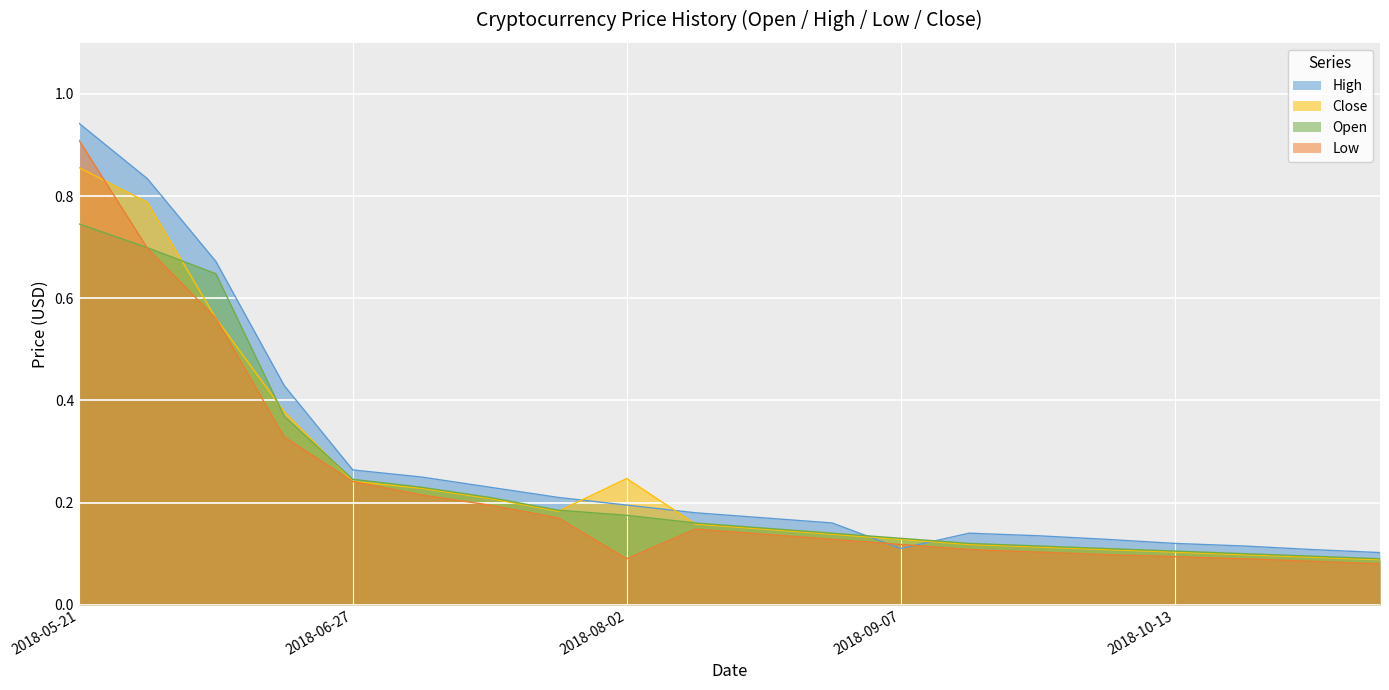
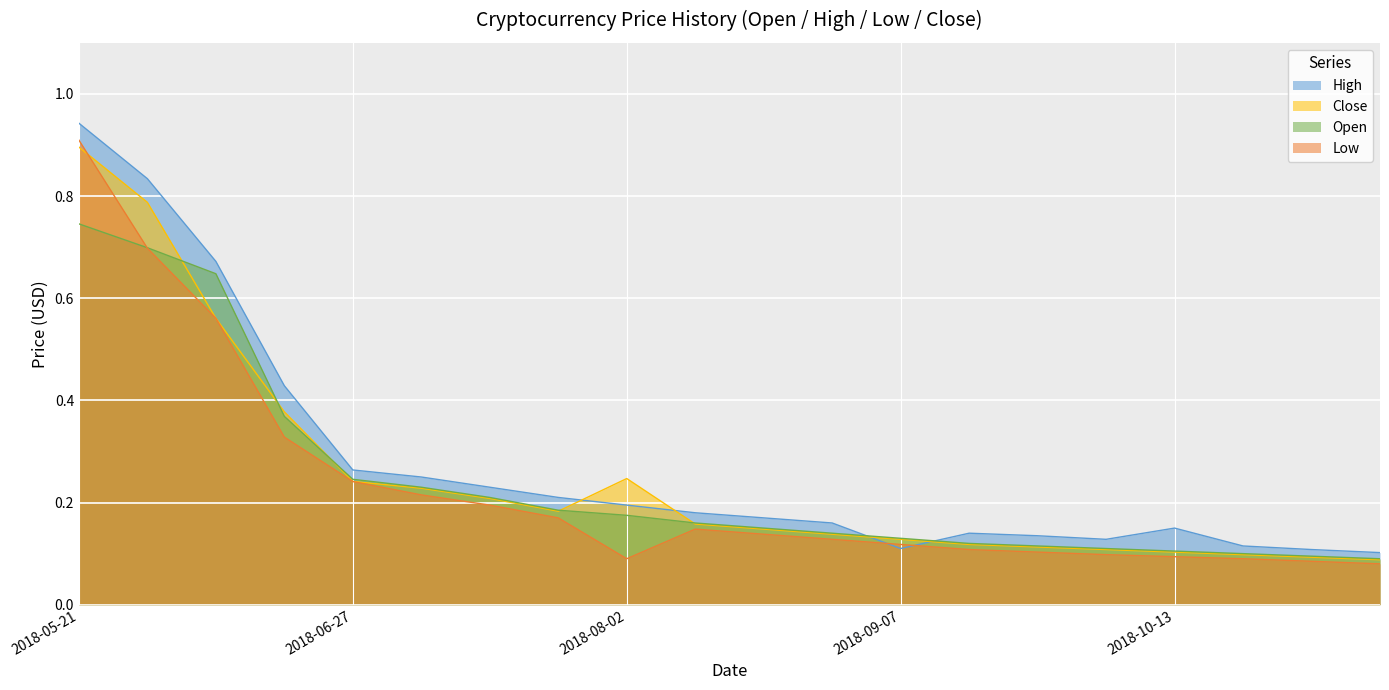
  {
    "High": {
      "2018-05-21": 0.94,
      "2018-06-27": 0.26,
      "2018-08-02": 0.20,
      "2018-09-07": 0.11,
-     "2018-10-13": 0.12
+     "2018-10-13": 0.15
    },
    "Close": {
-     "2018-05-21": 0.86,
+     "2018-05-21": 0.90,
      "2018-08-02": 0.25
    },
    "Open": {
      "2018-05-21": 0.75,
      "2018-08-02": 0.18
    },
    "Low": {
      "2018-05-21": 0.91,
      "2018-08-02": 0.09,
      "2018-09-07": 0.12,
      "2018-10-13": 0.09
    }
  }
